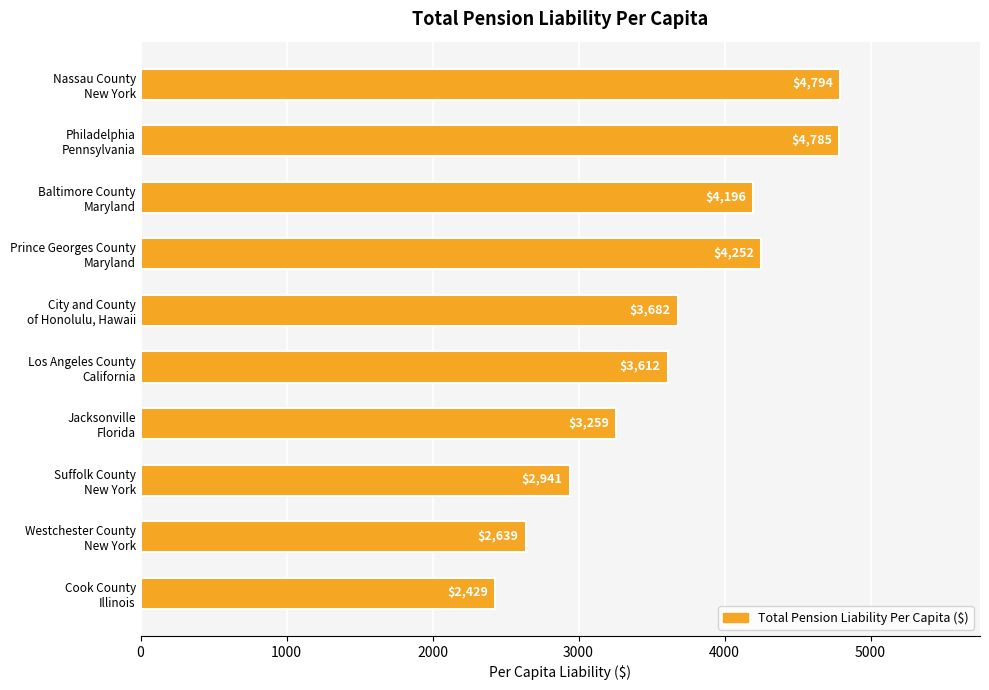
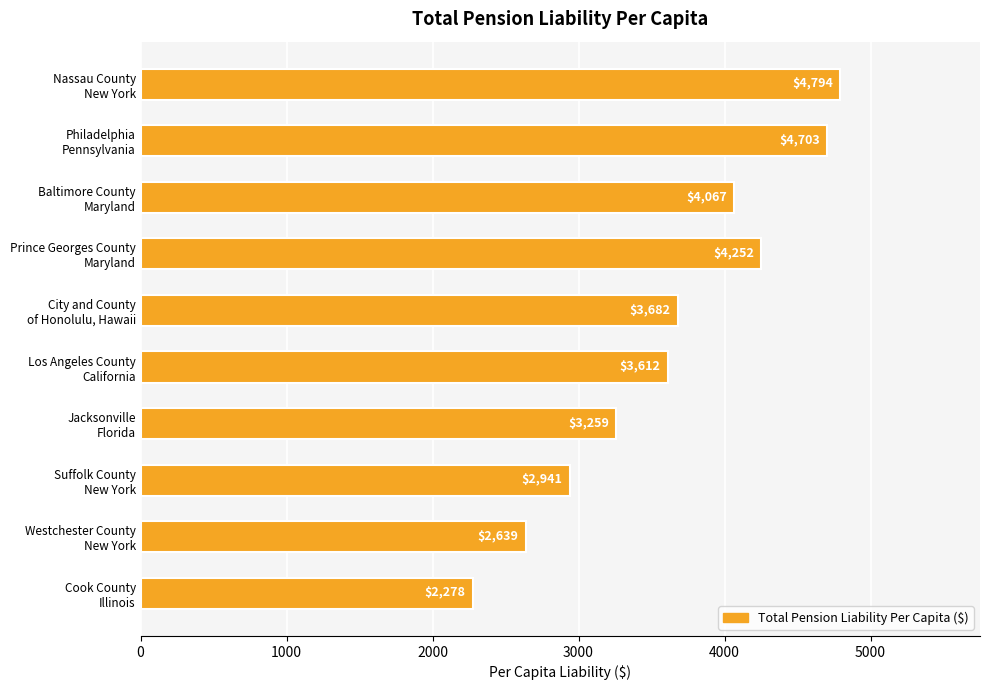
  {
    "Nassau County New York": "$4,794",
-   "Philadelphia Pennsylvania": "$4,785",
-   "Baltimore County Maryland": "$4,196",
+   "Philadelphia Pennsylvania": "$4,703",
+   "Baltimore County Maryland": "$4,067",
    "Prince Georges County Maryland": "$4,252",
    "City and County of Honolulu, Hawaii": "$3,682",
    "Los Angeles County California": "$3,612",
    "Jacksonville Florida": "$3,259",
    "Suffolk County New York": "$2,941",
    "Westchester County New York": "$2,639",
-   "Cook County Illinois": "$2,429"
+   "Cook County Illinois": "$2,278"
  }
